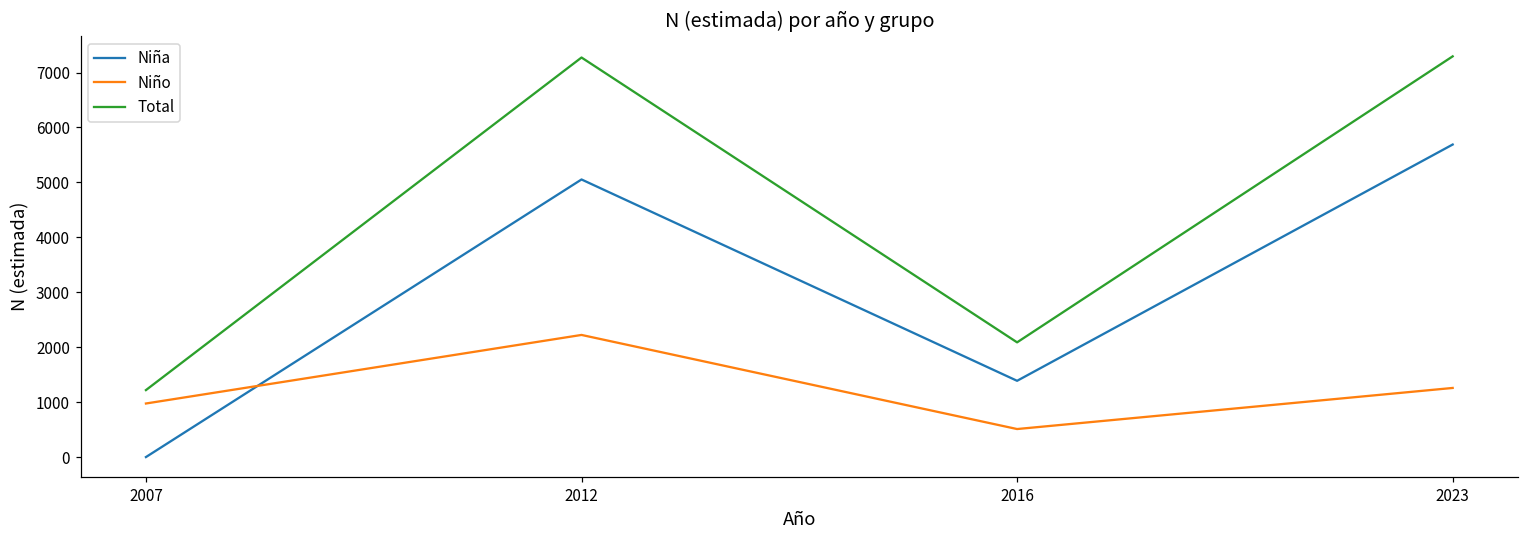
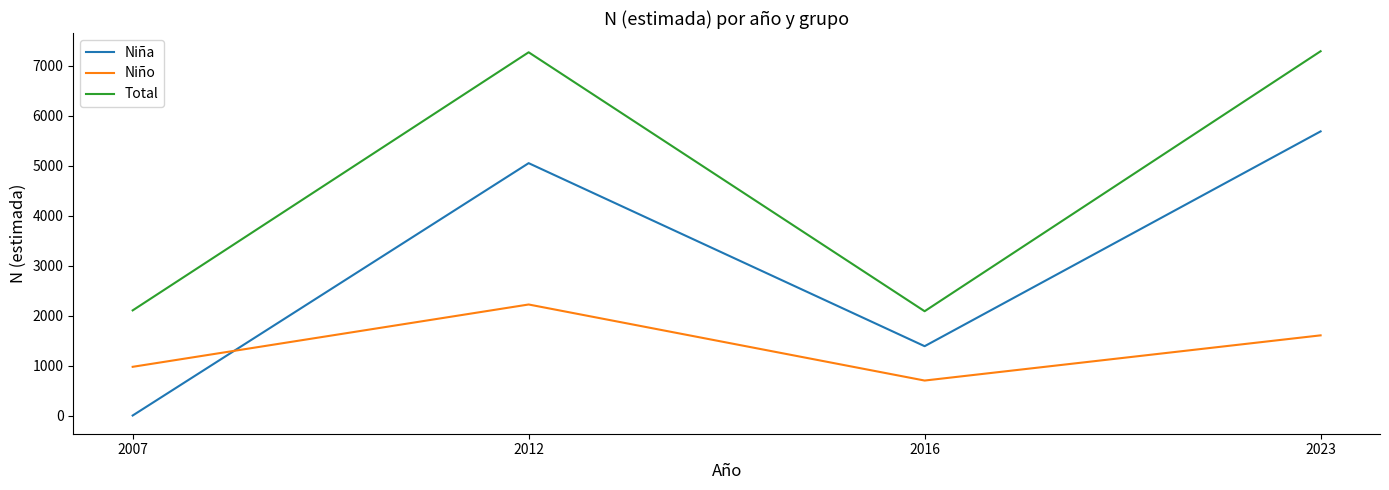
  {
    "Niña": {
      "2007": 0,
      "2012": 5100,
      "2016": 1400,
      "2023": 5700
    },
    "Niño": {
      "2007": 1000,
      "2012": 2200,
-     "2016": 500,
-     "2023": 1300
+     "2016": 700,
+     "2023": 1600
    },
    "Total": {
-     "2007": 1200,
+     "2007": 2100,
      "2012": 7300,
      "2016": 2100,
      "2023": 7300
    }
  }
